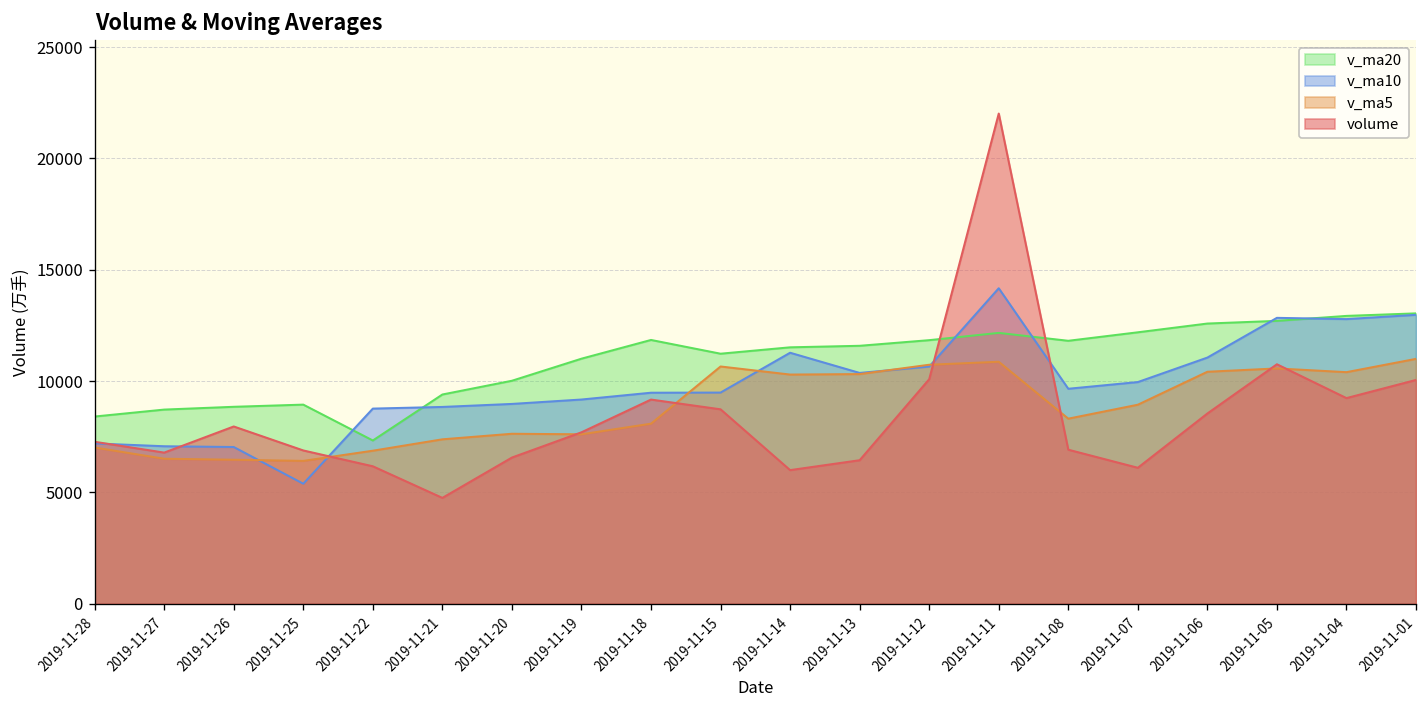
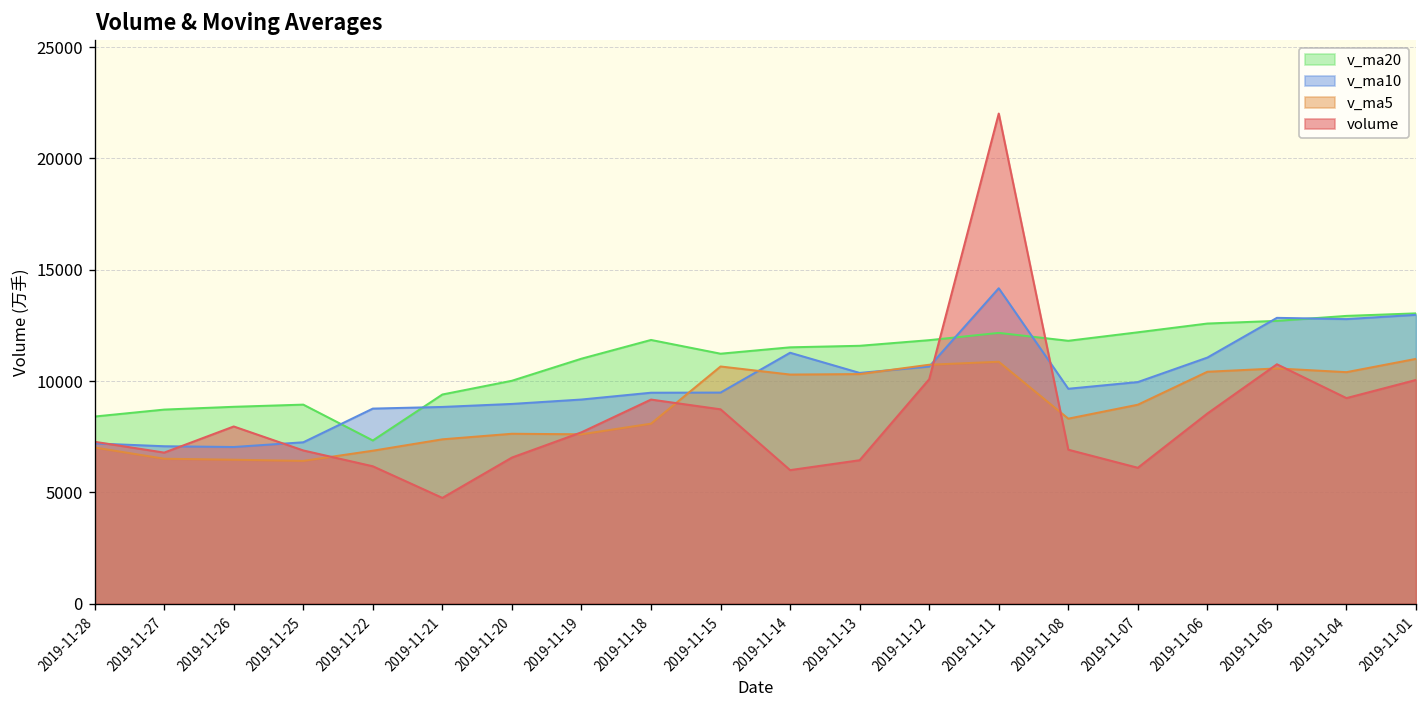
  {
    "v_ma20": {
      "2019-11-28": 8400,
      "2019-11-27": 8700,
      "2019-11-26": 8800,
      "2019-11-25": 8900,
      "2019-11-22": 7300,
      "2019-11-21": 9400,
      "2019-11-20": 10000,
      "2019-11-19": 11000,
      "2019-11-18": 11800,
      "2019-11-15": 11200,
      "2019-11-14": 11500,
      "2019-11-13": 11600,
      "2019-11-12": 11800,
      "2019-11-11": 12200,
      "2019-11-08": 11800,
      "2019-11-07": 12200,
      "2019-11-06": 12600,
      "2019-11-04": 12900
    },
    "v_ma10": {
      "2019-11-27": 7100,
      "2019-11-26": 7000,
-     "2019-11-25": 5400,
+     "2019-11-25": 7300,
      "2019-11-22": 8800,
      "2019-11-21": 8800,
      "2019-11-20": 9000,
      "2019-11-19": 9200,
      "2019-11-18": 9500,
      "2019-11-15": 9500,
      "2019-11-14": 11300,
      "2019-11-11": 14200,
      "2019-11-08": 9700,
      "2019-11-07": 10000,
      "2019-11-06": 11100,
      "2019-11-04": 12800
    }
  }
